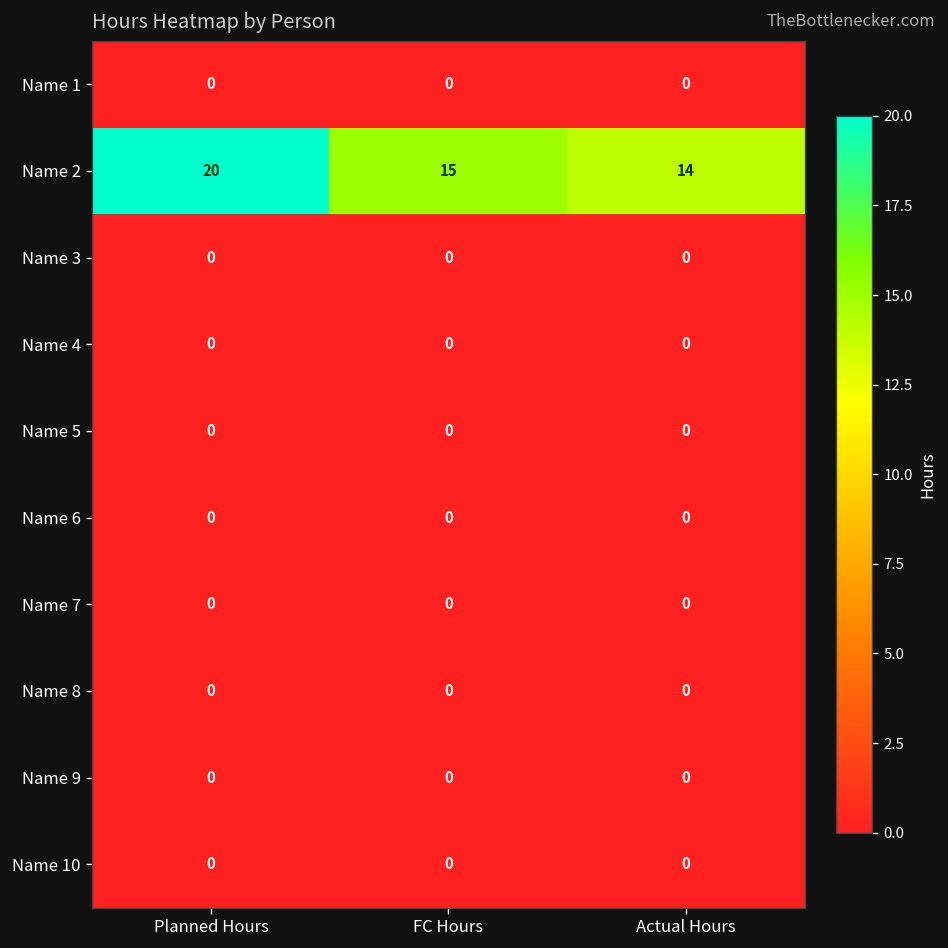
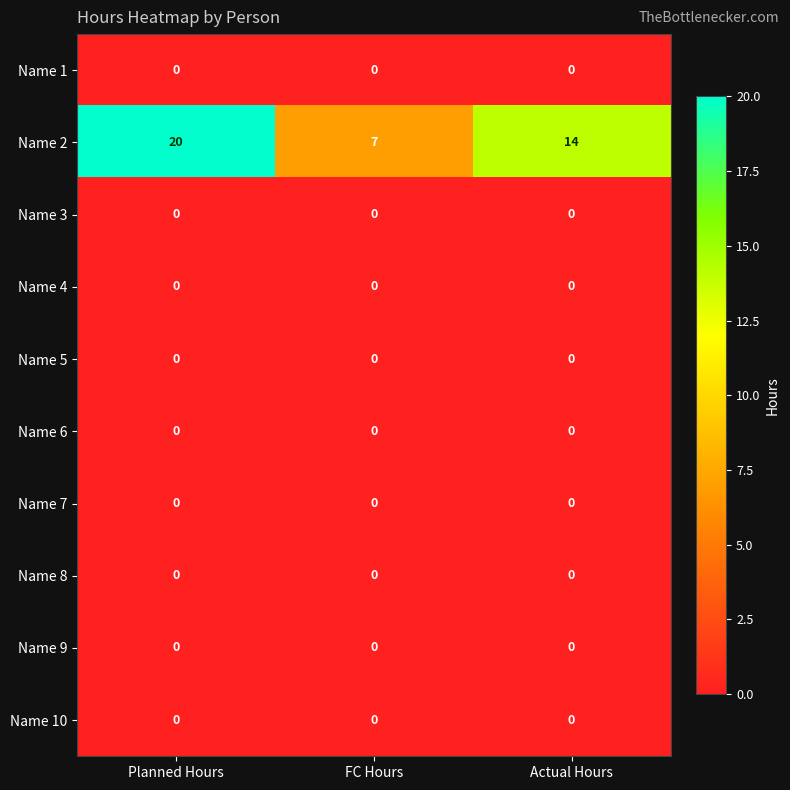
  {
    "Name 1": {
      "Planned Hours": 0,
      "FC Hours": 0,
      "Actual Hours": 0
    },
    "Name 2": {
      "Planned Hours": 20,
-     "FC Hours": 15,
+     "FC Hours": 7,
      "Actual Hours": 14
    },
    "Name 3": {
      "Planned Hours": 0,
      "FC Hours": 0,
      "Actual Hours": 0
    },
    "Name 4": {
      "Planned Hours": 0,
      "FC Hours": 0,
      "Actual Hours": 0
    },
    "Name 5": {
      "Planned Hours": 0,
      "FC Hours": 0,
      "Actual Hours": 0
    },
    "Name 6": {
      "Planned Hours": 0,
      "FC Hours": 0,
      "Actual Hours": 0
    },
    "Name 7": {
      "Planned Hours": 0,
      "FC Hours": 0,
      "Actual Hours": 0
    },
    "Name 8": {
      "Planned Hours": 0,
      "FC Hours": 0,
      "Actual Hours": 0
    },
    "Name 9": {
      "Planned Hours": 0,
      "FC Hours": 0,
      "Actual Hours": 0
    },
    "Name 10": {
      "Planned Hours": 0,
      "FC Hours": 0,
      "Actual Hours": 0
    }
  }
